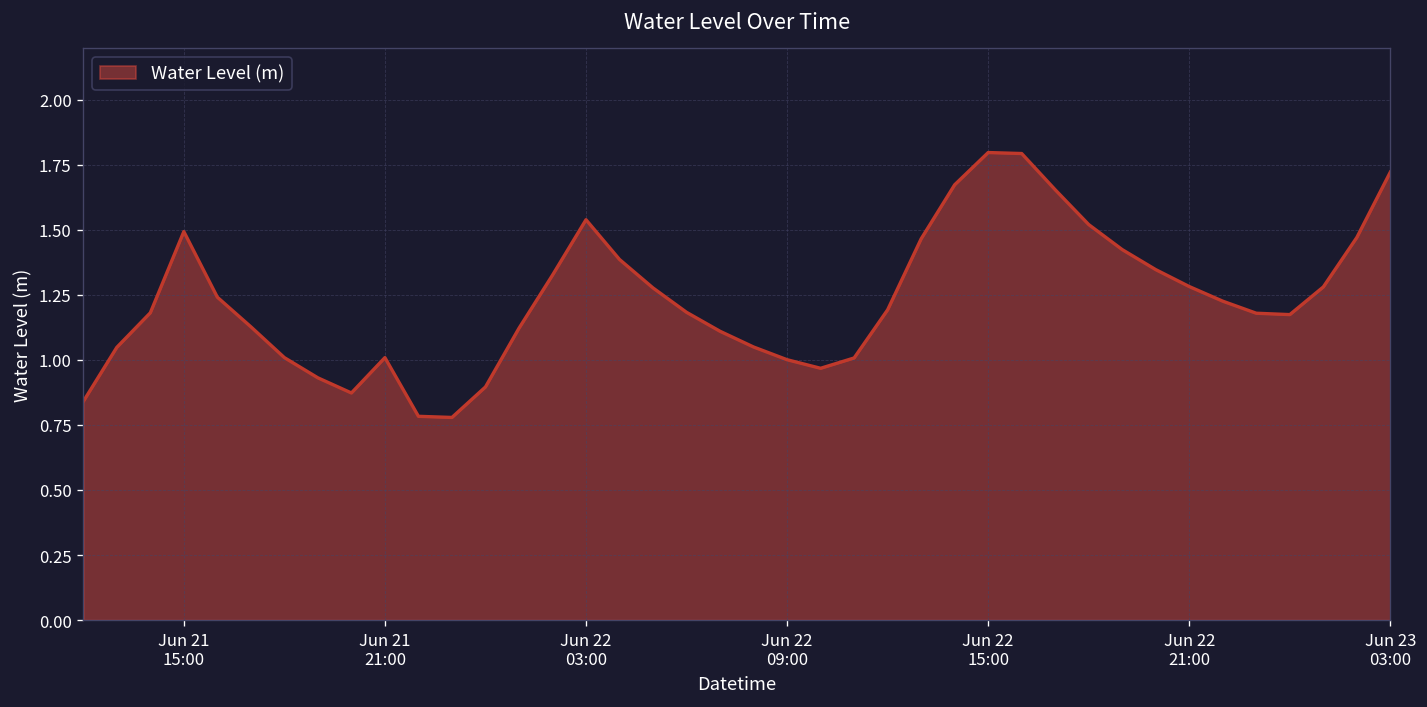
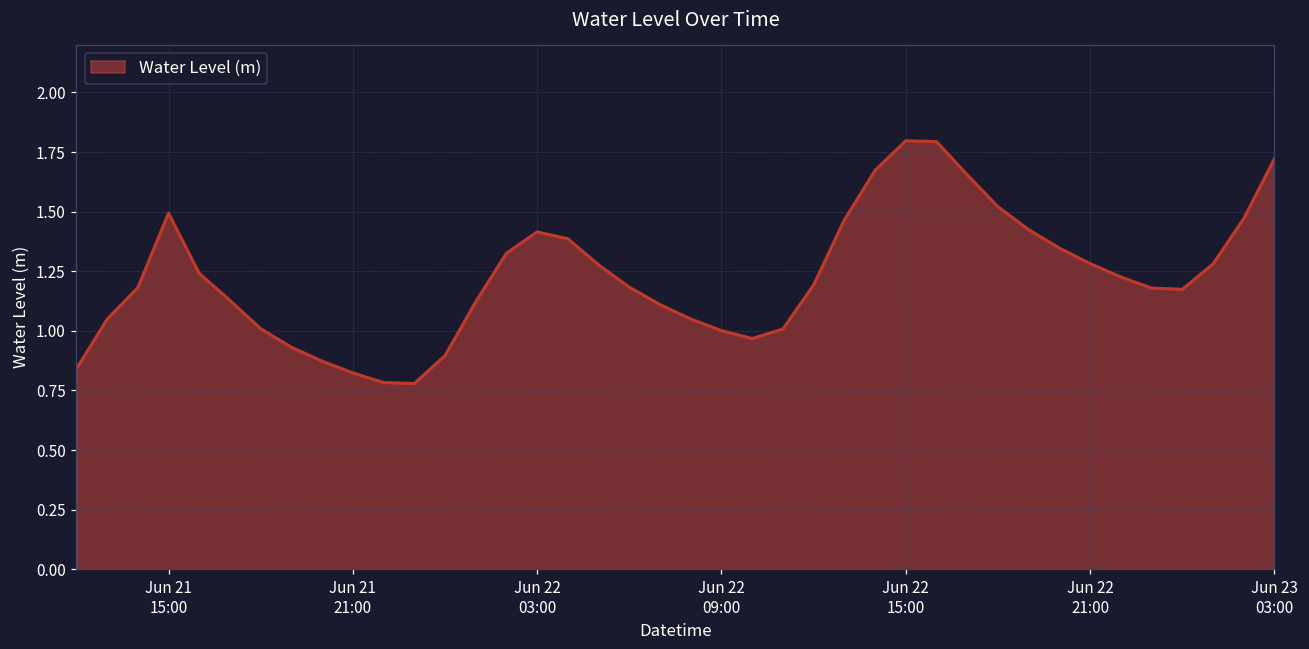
  {
    "Jun 21 15:00": 1.49,
-   "Jun 21 21:00": 1.01,
-   "Jun 22 03:00": 1.54,
+   "Jun 21 21:00": 0.82,
+   "Jun 22 03:00": 1.41,
    "Jun 22 09:00": 1.00,
    "Jun 22 15:00": 1.80,
    "Jun 22 21:00": 1.28,
    "Jun 23 03:00": 1.72
  }
